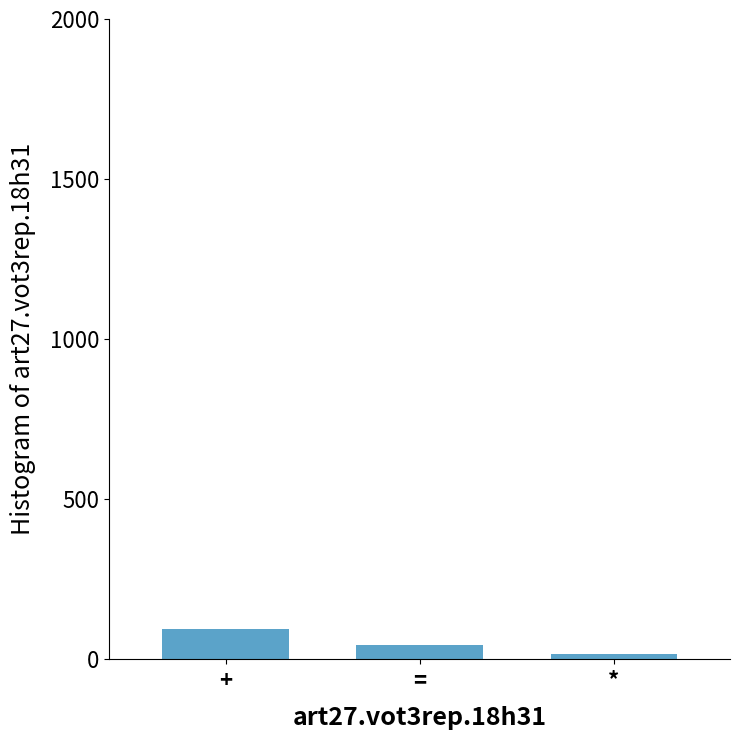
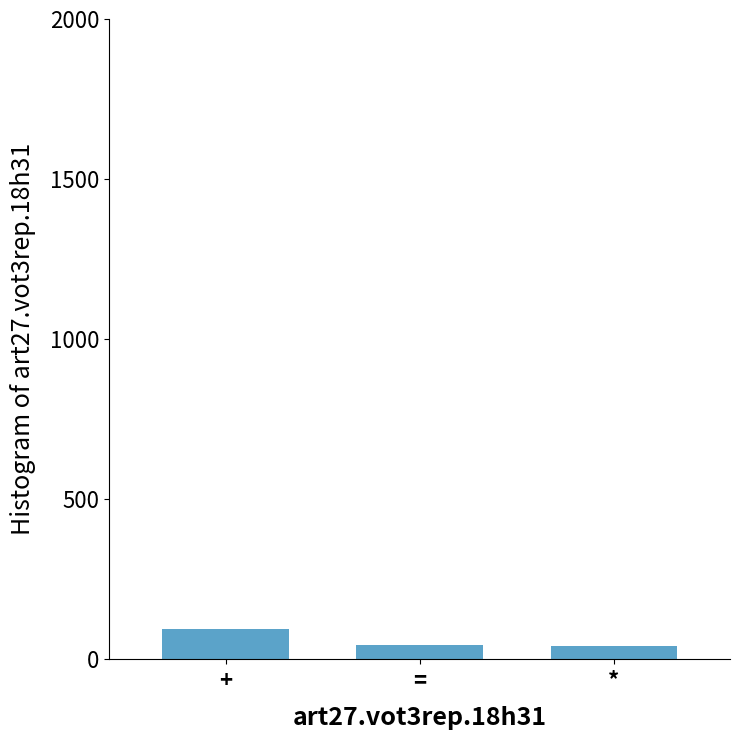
  {
    "+": 100,
    "=": 40,
-   "*": 20
+   "*": 40
  }
